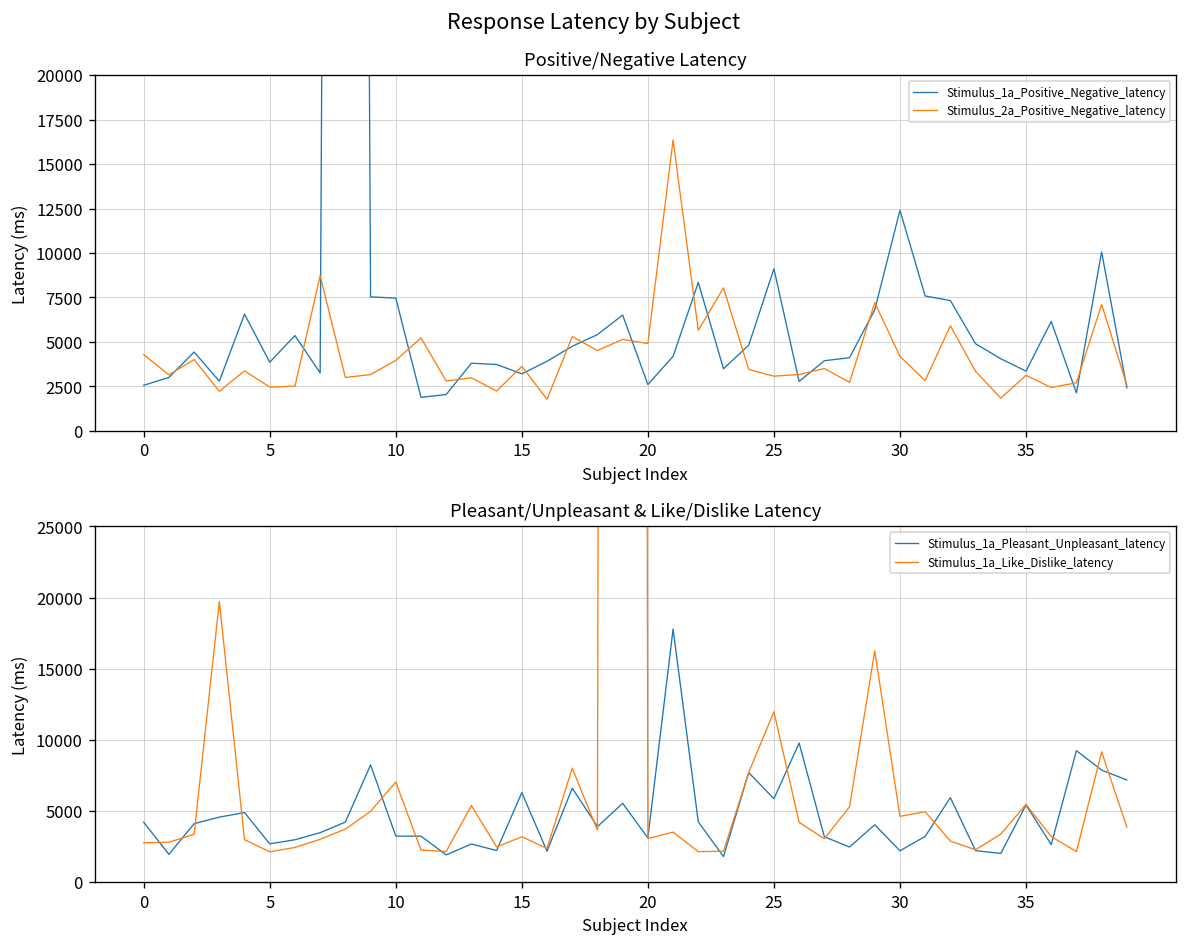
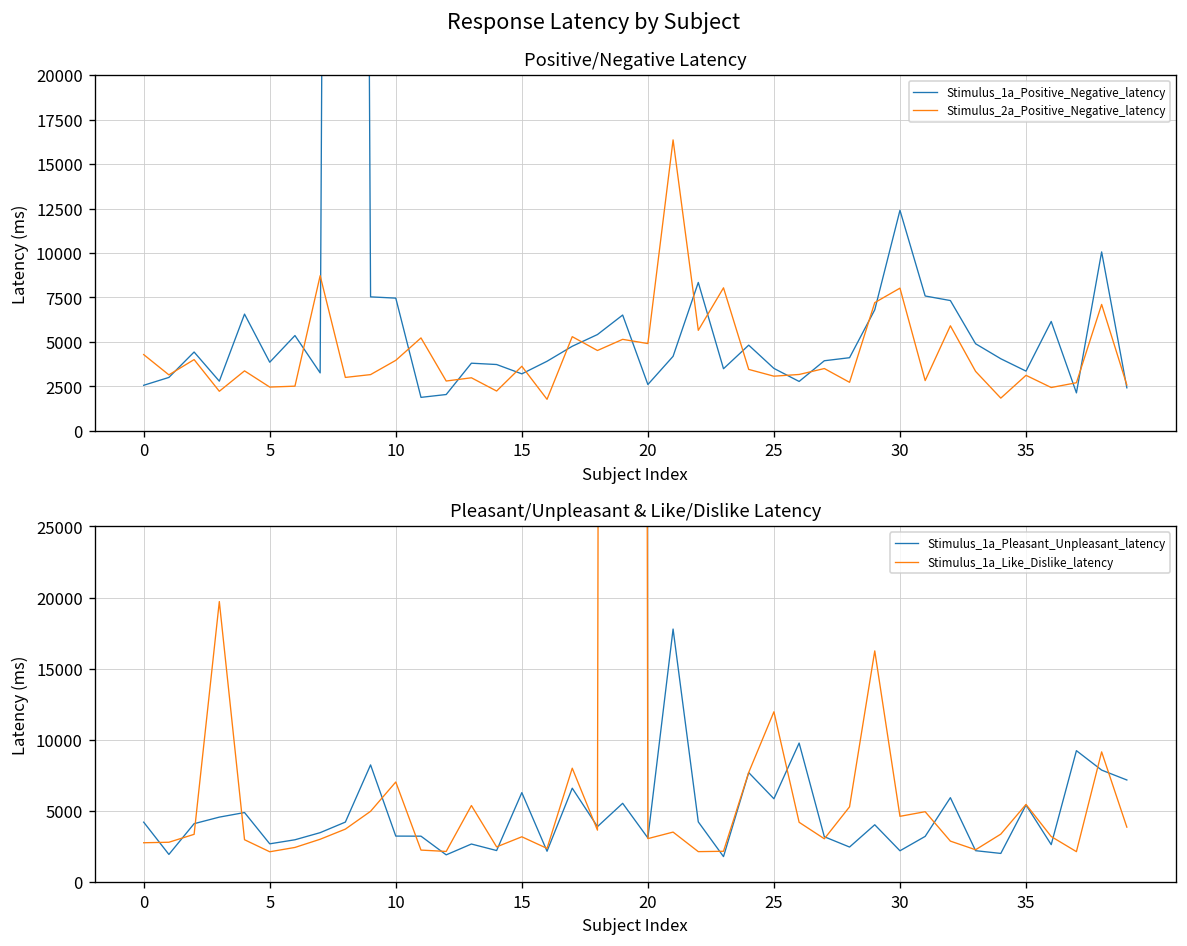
  {
    "Positive/Negative Latency": {
      "Stimulus_1a_Positive_Negative_latency": {
        "0": 2600,
        "5": 3900,
        "10": 7500,
        "15": 3200,
        "20": 2600,
-       "25": 9100,
+       "25": 3500,
        "30": 12400,
        "35": 3400
      },
      "Stimulus_2a_Positive_Negative_latency": {
        "0": 4300,
        "5": 2500,
        "10": 4000,
        "15": 3600,
        "20": 4900,
        "25": 3100,
-       "30": 4200,
+       "30": 8000,
        "35": 3100
      }
    },
    "Pleasant/Unpleasant & Like/Dislike Latency": {
      "Stimulus_1a_Pleasant_Unpleasant_latency": {
        "0": 4200,
        "5": 2700,
        "10": 3200,
        "15": 6300,
        "25": 5900,
        "30": 2200
      },
      "Stimulus_1a_Like_Dislike_latency": {
        "0": 2800,
        "5": 2100,
        "10": 7000,
        "15": 3200,
        "25": 12000,
        "30": 4600
      }
    }
  }
